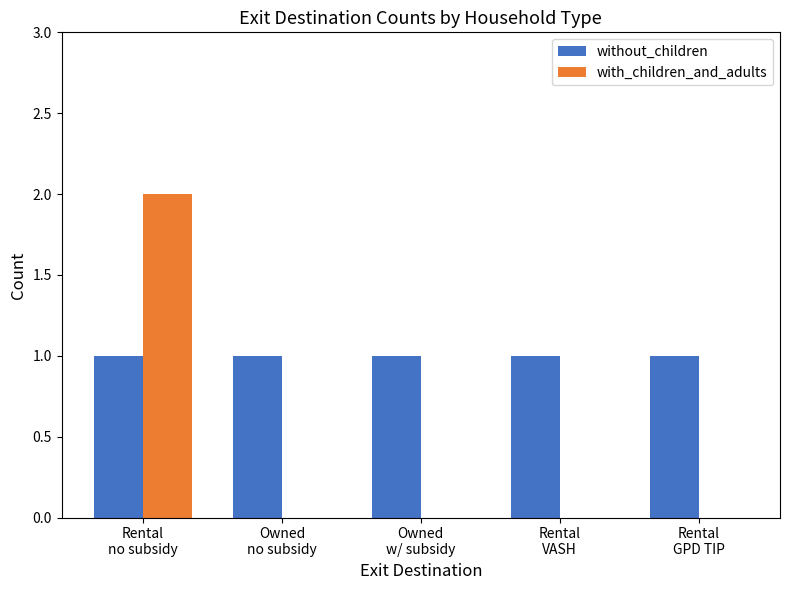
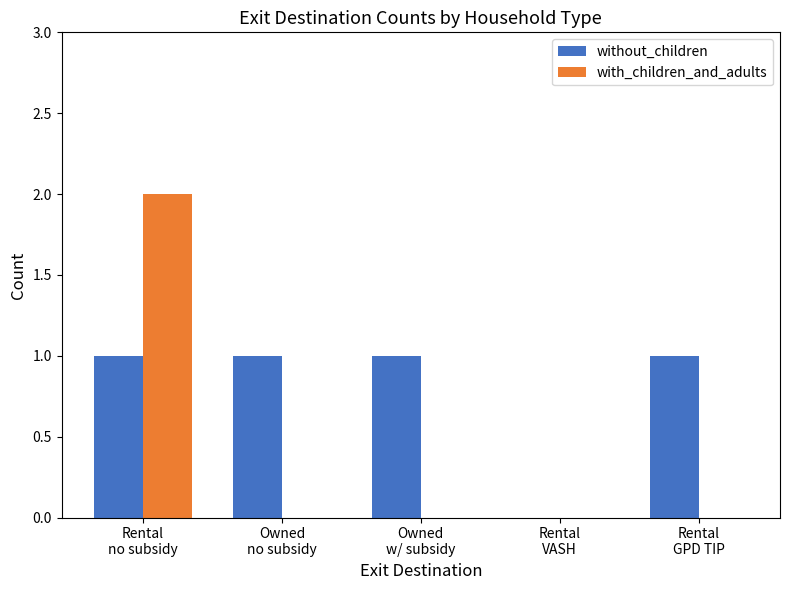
  {
    "without_children": {
      "Rental no subsidy": 1,
      "Owned no subsidy": 1,
      "Owned w/ subsidy": 1,
-     "Rental VASH": 1,
+     "Rental VASH": 0,
      "Rental GPD TIP": 1
    },
    "with_children_and_adults": {
      "Rental no subsidy": 2,
      "Owned no subsidy": 0,
      "Owned w/ subsidy": 0,
      "Rental VASH": 0,
      "Rental GPD TIP": 0
    }
  }
